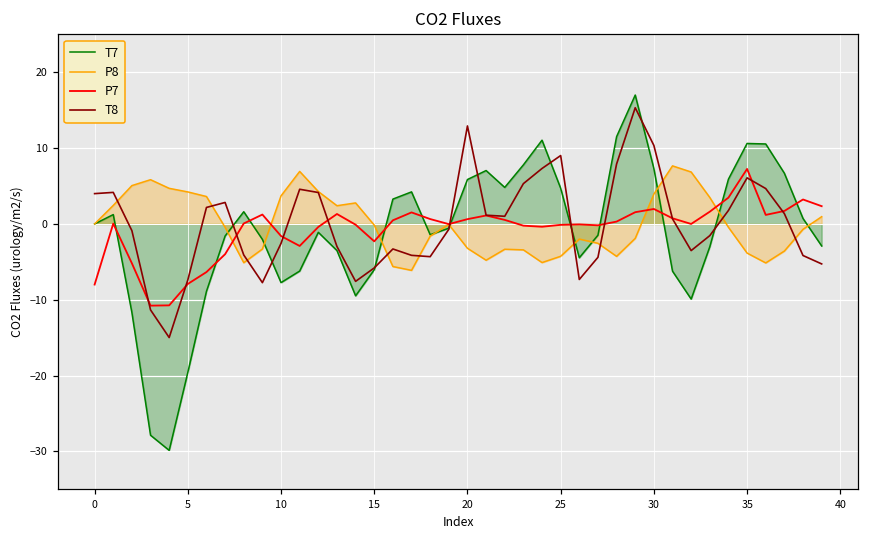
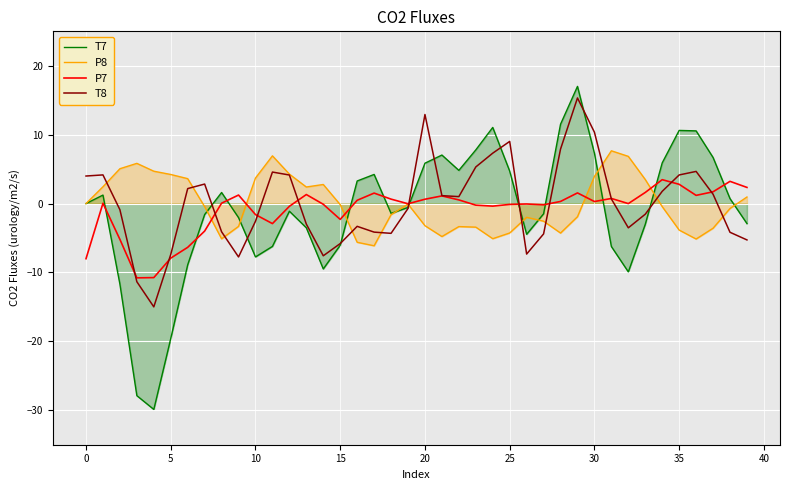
  {
    "P7": {
      "0": -8,
      "5": -8,
      "10": -2,
      "15": -2,
      "20": 1,
-     "30": 2,
-     "35": 7
+     "30": 0,
+     "35": 3
    },
    "T8": {
      "0": 4,
      "5": -7,
      "10": -3,
      "20": 13,
      "25": 9,
      "30": 10,
-     "35": 6
+     "35": 4
    }
  }
